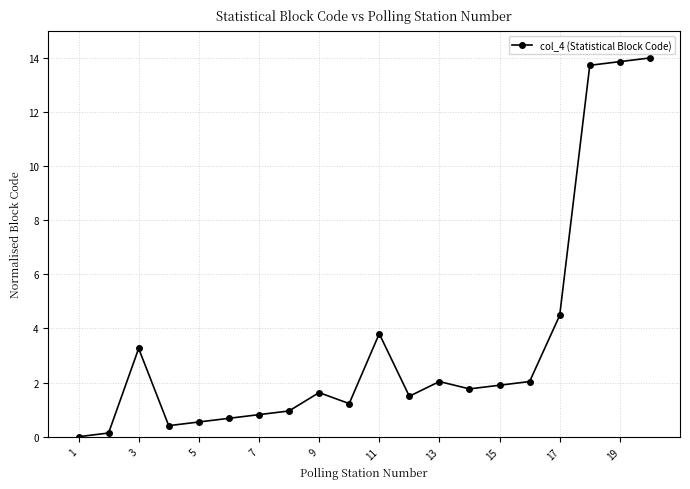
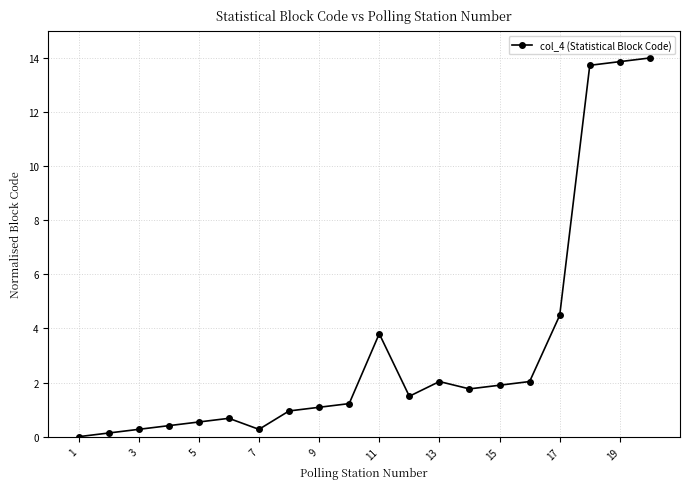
  {
    "1": 0.0,
-   "3": 3.3,
+   "3": 0.3,
    "5": 0.5,
-   "7": 0.8,
-   "9": 1.6,
+   "7": 0.3,
+   "9": 1.1,
    "11": 3.8,
    "13": 2.0,
    "15": 1.9,
    "17": 4.5,
    "19": 13.9
  }
